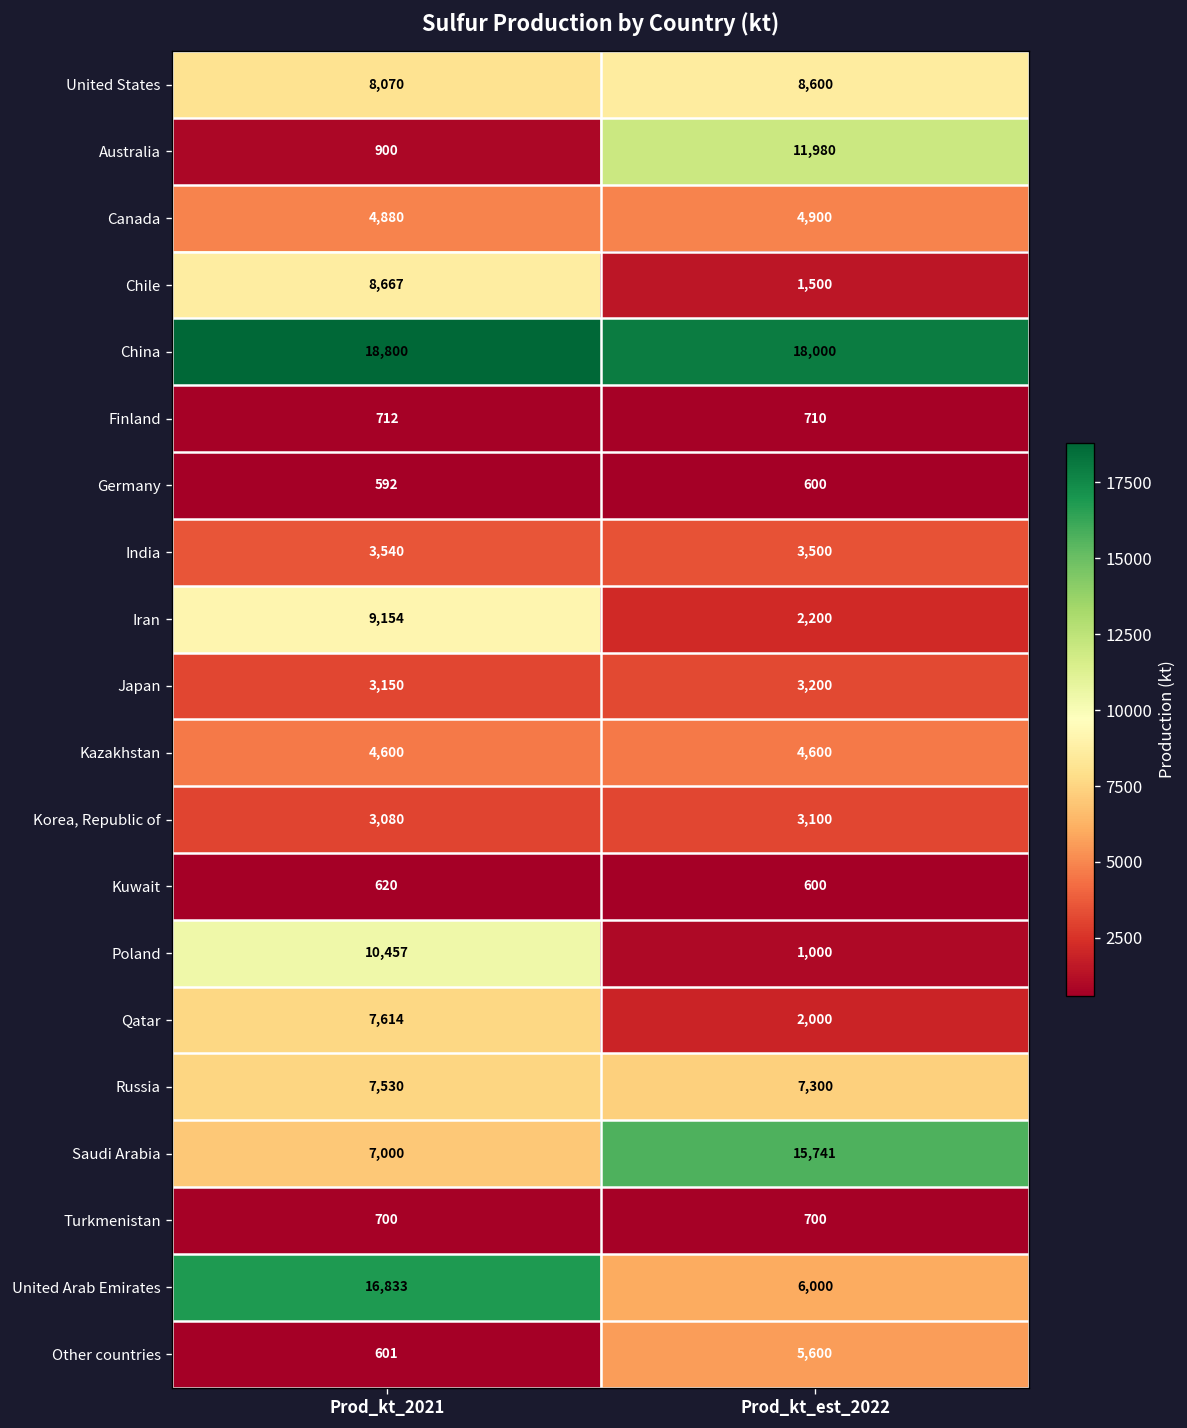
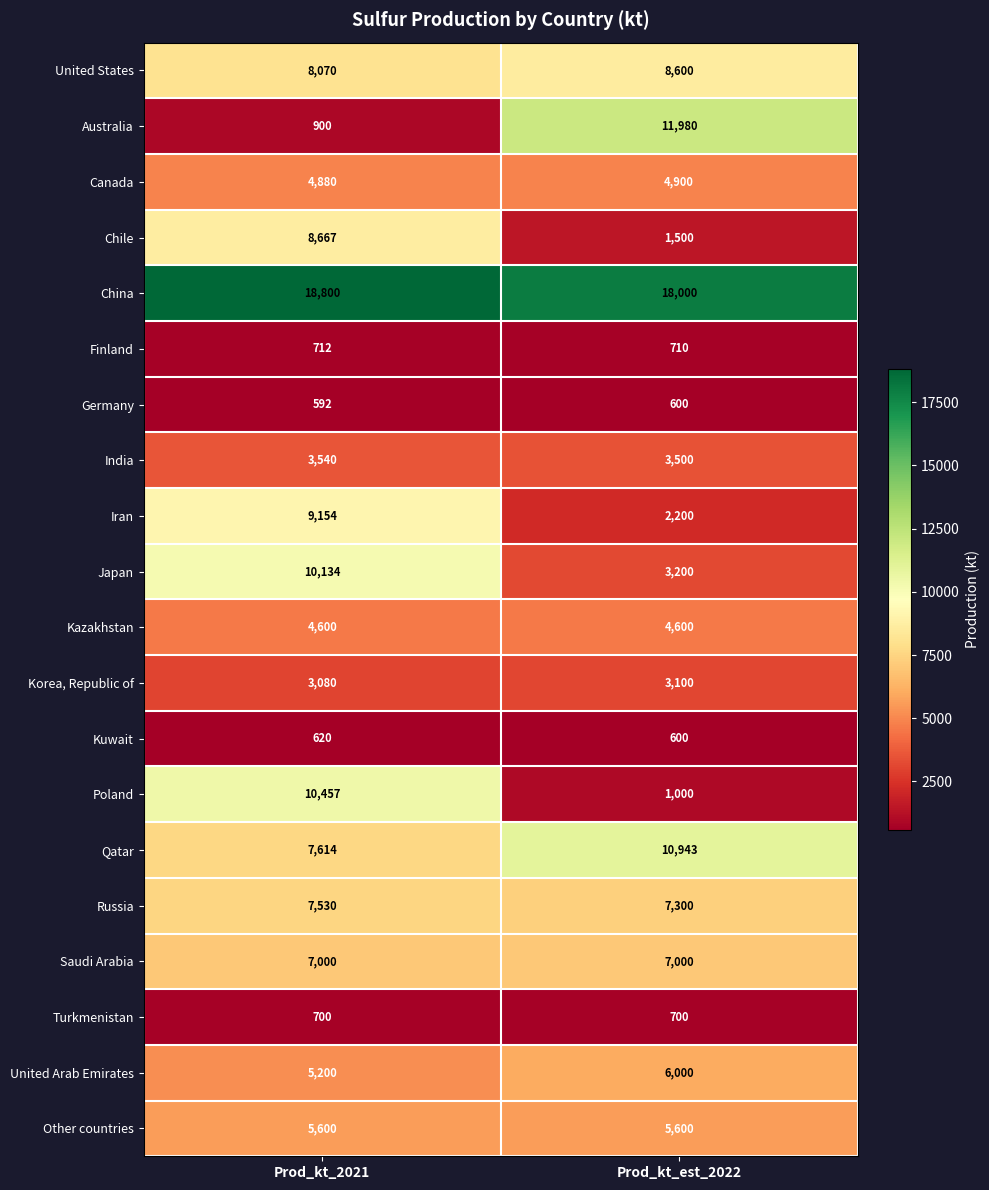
  {
    "United States": {
      "Prod_kt_2021": "8,070",
      "Prod_kt_est_2022": "8,600"
    },
    "Australia": {
      "Prod_kt_2021": "900",
      "Prod_kt_est_2022": "11,980"
    },
    "Canada": {
      "Prod_kt_2021": "4,880",
      "Prod_kt_est_2022": "4,900"
    },
    "Chile": {
      "Prod_kt_2021": "8,667",
      "Prod_kt_est_2022": "1,500"
    },
    "China": {
      "Prod_kt_2021": "18,800",
      "Prod_kt_est_2022": "18,000"
    },
    "Finland": {
      "Prod_kt_2021": "712",
      "Prod_kt_est_2022": "710"
    },
    "Germany": {
      "Prod_kt_2021": "592",
      "Prod_kt_est_2022": "600"
    },
    "India": {
      "Prod_kt_2021": "3,540",
      "Prod_kt_est_2022": "3,500"
    },
    "Iran": {
      "Prod_kt_2021": "9,154",
      "Prod_kt_est_2022": "2,200"
    },
    "Japan": {
-     "Prod_kt_2021": "3,150",
+     "Prod_kt_2021": "10,134",
      "Prod_kt_est_2022": "3,200"
    },
    "Kazakhstan": {
      "Prod_kt_2021": "4,600",
      "Prod_kt_est_2022": "4,600"
    },
    "Korea, Republic of": {
      "Prod_kt_2021": "3,080",
      "Prod_kt_est_2022": "3,100"
    },
    "Kuwait": {
      "Prod_kt_2021": "620",
      "Prod_kt_est_2022": "600"
    },
    "Poland": {
      "Prod_kt_2021": "10,457",
      "Prod_kt_est_2022": "1,000"
    },
    "Qatar": {
      "Prod_kt_2021": "7,614",
-     "Prod_kt_est_2022": "2,000"
+     "Prod_kt_est_2022": "10,943"
    },
    "Russia": {
      "Prod_kt_2021": "7,530",
      "Prod_kt_est_2022": "7,300"
    },
    "Saudi Arabia": {
      "Prod_kt_2021": "7,000",
-     "Prod_kt_est_2022": "15,741"
+     "Prod_kt_est_2022": "7,000"
    },
    "Turkmenistan": {
      "Prod_kt_2021": "700",
      "Prod_kt_est_2022": "700"
    },
    "United Arab Emirates": {
-     "Prod_kt_2021": "16,833",
+     "Prod_kt_2021": "5,200",
      "Prod_kt_est_2022": "6,000"
    },
    "Other countries": {
-     "Prod_kt_2021": "601",
+     "Prod_kt_2021": "5,600",
      "Prod_kt_est_2022": "5,600"
    }
  }
